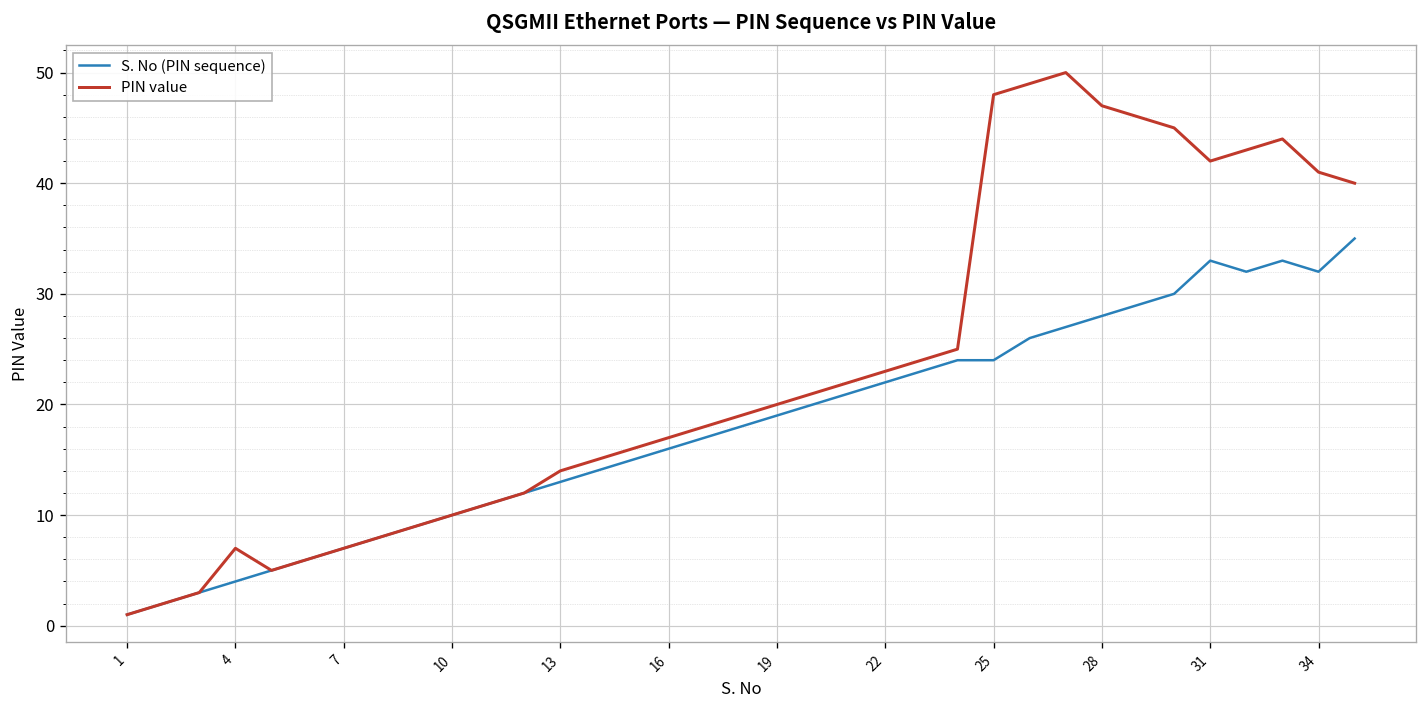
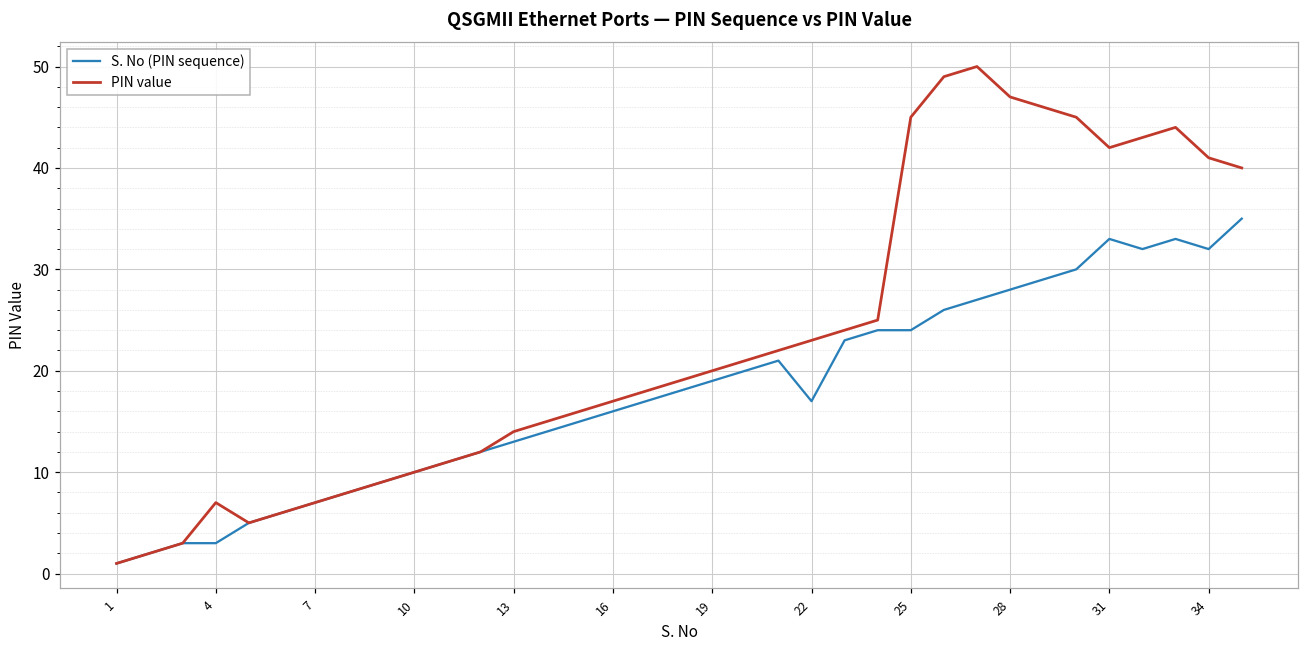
  {
    "S. No (PIN sequence)": {
-     "4": 4,
+     "4": 3,
      "13": 13,
      "16": 16,
      "19": 19,
-     "22": 22,
+     "22": 17,
      "25": 24,
      "28": 28,
      "31": 33,
      "34": 32
    },
    "PIN value": {
      "4": 7,
      "13": 14,
      "16": 17,
      "19": 20,
      "22": 23,
-     "25": 48,
+     "25": 45,
      "28": 47,
      "31": 42,
      "34": 41
    }
  }
